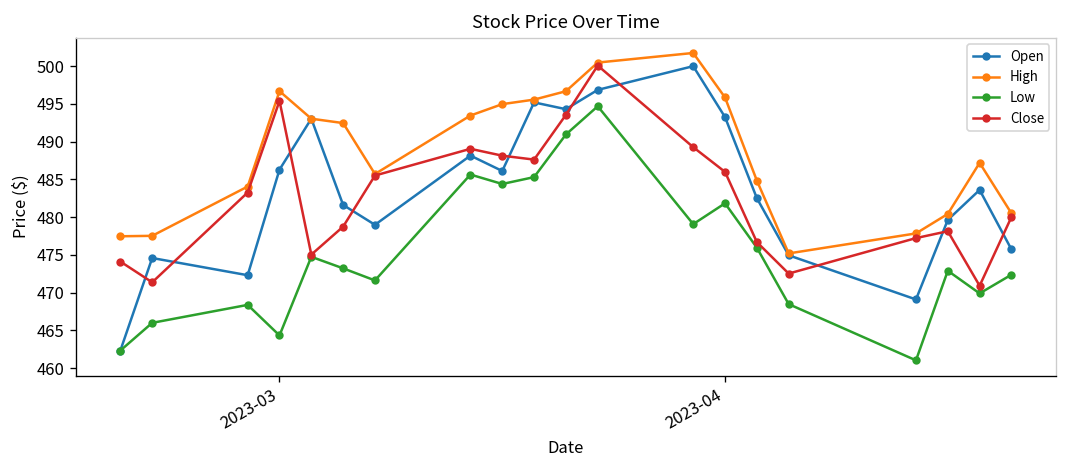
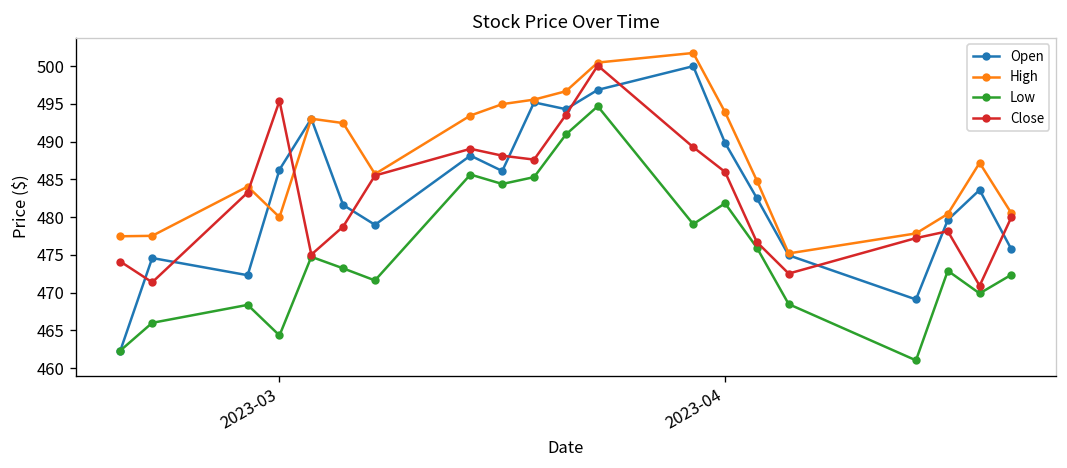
  {
    "Open": {
      "2023-03": 486,
-     "2023-04": 493
+     "2023-04": 490
    },
    "High": {
-     "2023-03": 497,
-     "2023-04": 496
+     "2023-03": 480,
+     "2023-04": 494
    },
    "Low": {
      "2023-03": 464,
      "2023-04": 482
    },
    "Close": {
      "2023-03": 495,
      "2023-04": 486
    }
  }
